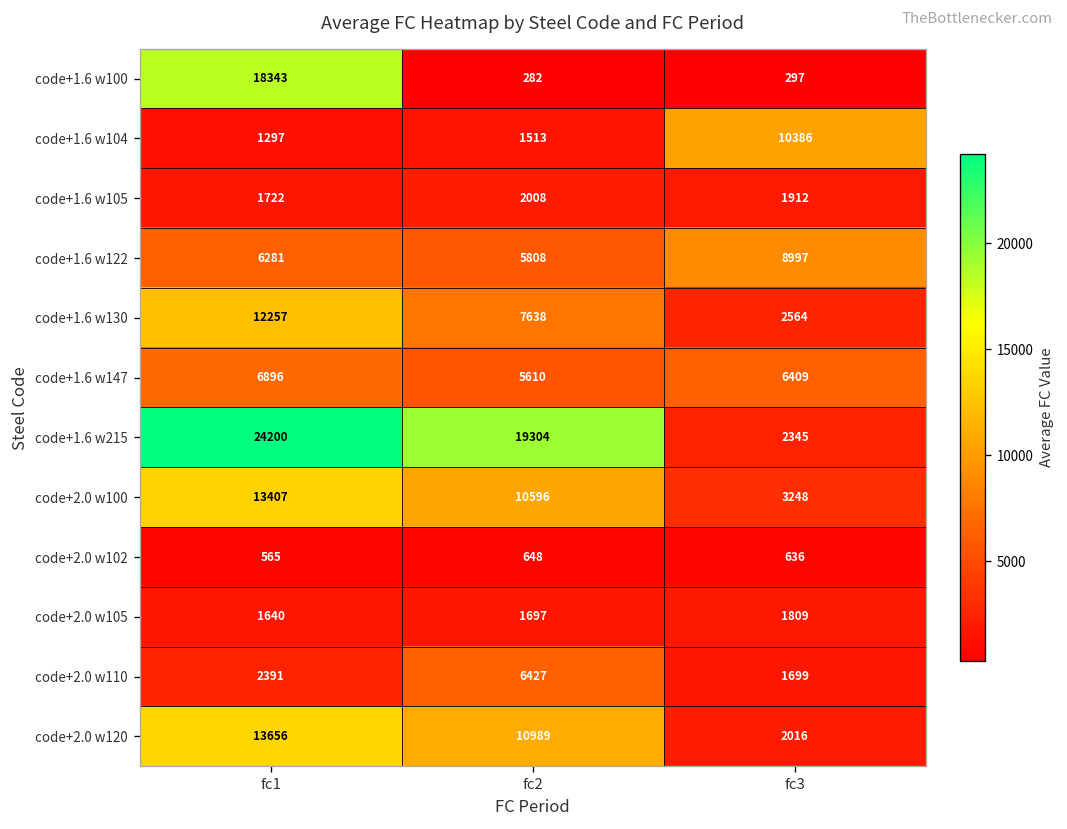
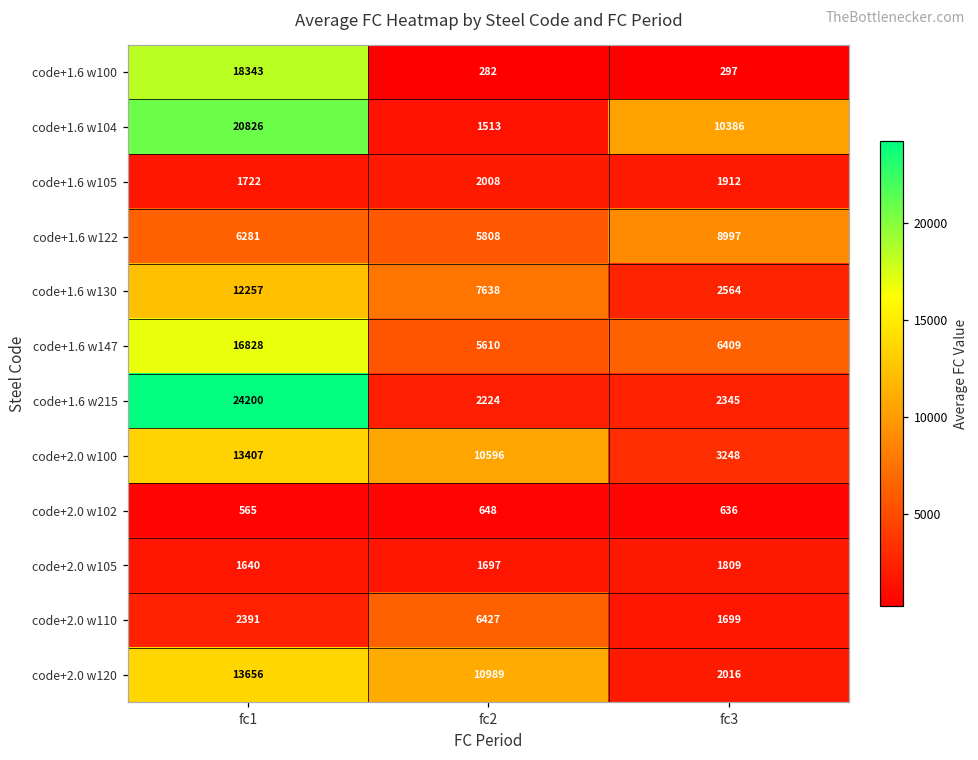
  {
    "code+1.6 w100": {
      "fc1": 18343,
      "fc2": 282,
      "fc3": 297
    },
    "code+1.6 w104": {
-     "fc1": 1297,
+     "fc1": 20826,
      "fc2": 1513,
      "fc3": 10386
    },
    "code+1.6 w105": {
      "fc1": 1722,
      "fc2": 2008,
      "fc3": 1912
    },
    "code+1.6 w122": {
      "fc1": 6281,
      "fc2": 5808,
      "fc3": 8997
    },
    "code+1.6 w130": {
      "fc1": 12257,
      "fc2": 7638,
      "fc3": 2564
    },
    "code+1.6 w147": {
-     "fc1": 6896,
+     "fc1": 16828,
      "fc2": 5610,
      "fc3": 6409
    },
    "code+1.6 w215": {
      "fc1": 24200,
-     "fc2": 19304,
+     "fc2": 2224,
      "fc3": 2345
    },
    "code+2.0 w100": {
      "fc1": 13407,
      "fc2": 10596,
      "fc3": 3248
    },
    "code+2.0 w102": {
      "fc1": 565,
      "fc2": 648,
      "fc3": 636
    },
    "code+2.0 w105": {
      "fc1": 1640,
      "fc2": 1697,
      "fc3": 1809
    },
    "code+2.0 w110": {
      "fc1": 2391,
      "fc2": 6427,
      "fc3": 1699
    },
    "code+2.0 w120": {
      "fc1": 13656,
      "fc2": 10989,
      "fc3": 2016
    }
  }
